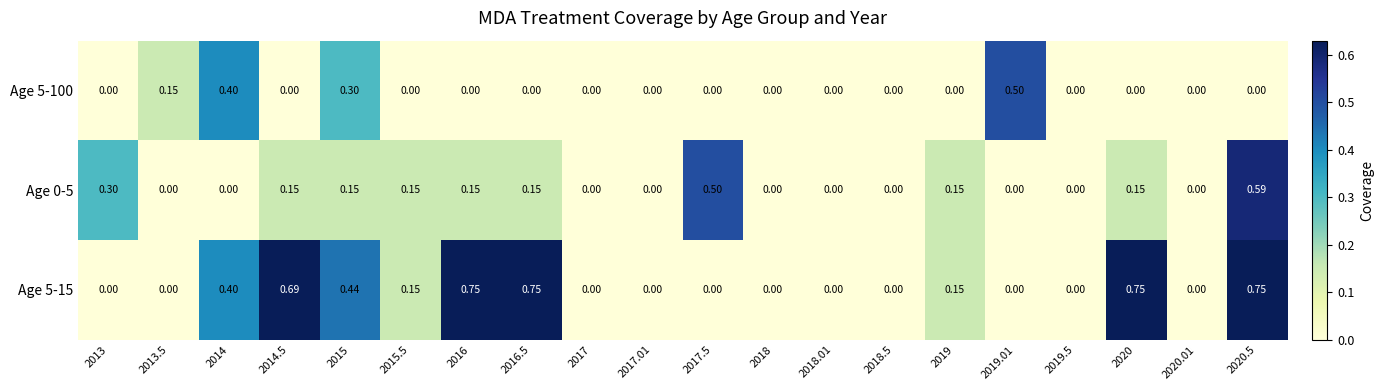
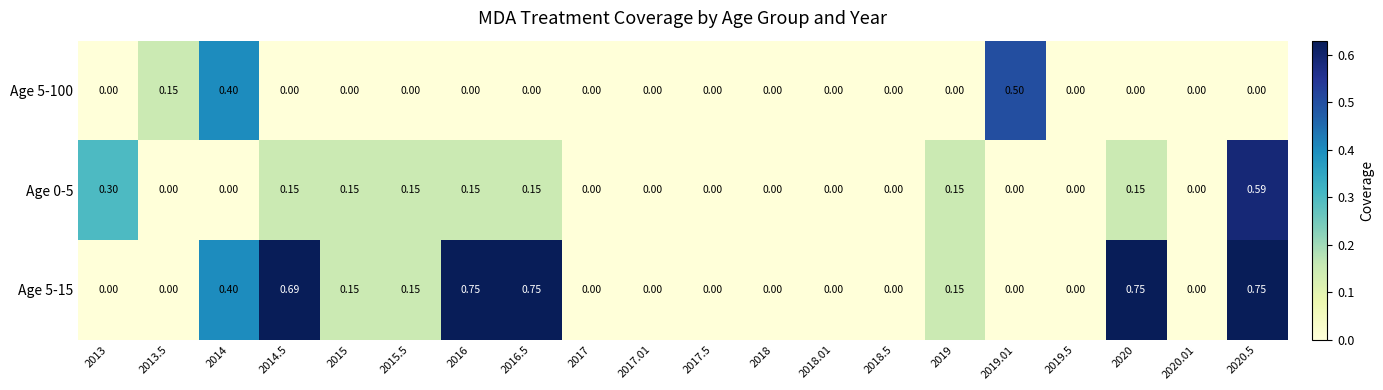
  {
    "Age 5-100": {
      "2013": 0.00,
      "2013.5": 0.15,
      "2014": 0.40,
      "2014.5": 0.00,
-     "2015": 0.30,
+     "2015": 0.00,
      "2015.5": 0.00,
      "2016": 0.00,
      "2016.5": 0.00,
      "2017": 0.00,
      "2017.01": 0.00,
      "2017.5": 0.00,
      "2018": 0.00,
      "2018.01": 0.00,
      "2018.5": 0.00,
      "2019": 0.00,
      "2019.01": 0.50,
      "2019.5": 0.00,
      "2020": 0.00,
      "2020.01": 0.00,
      "2020.5": 0.00
    },
    "Age 0-5": {
      "2013": 0.30,
      "2013.5": 0.00,
      "2014": 0.00,
      "2014.5": 0.15,
      "2015": 0.15,
      "2015.5": 0.15,
      "2016": 0.15,
      "2016.5": 0.15,
      "2017": 0.00,
      "2017.01": 0.00,
-     "2017.5": 0.50,
+     "2017.5": 0.00,
      "2018": 0.00,
      "2018.01": 0.00,
      "2018.5": 0.00,
      "2019": 0.15,
      "2019.01": 0.00,
      "2019.5": 0.00,
      "2020": 0.15,
      "2020.01": 0.00,
      "2020.5": 0.59
    },
    "Age 5-15": {
      "2013": 0.00,
      "2013.5": 0.00,
      "2014": 0.40,
      "2014.5": 0.69,
-     "2015": 0.44,
+     "2015": 0.15,
      "2015.5": 0.15,
      "2016": 0.75,
      "2016.5": 0.75,
      "2017": 0.00,
      "2017.01": 0.00,
      "2017.5": 0.00,
      "2018": 0.00,
      "2018.01": 0.00,
      "2018.5": 0.00,
      "2019": 0.15,
      "2019.01": 0.00,
      "2019.5": 0.00,
      "2020": 0.75,
      "2020.01": 0.00,
      "2020.5": 0.75
    }
  }
